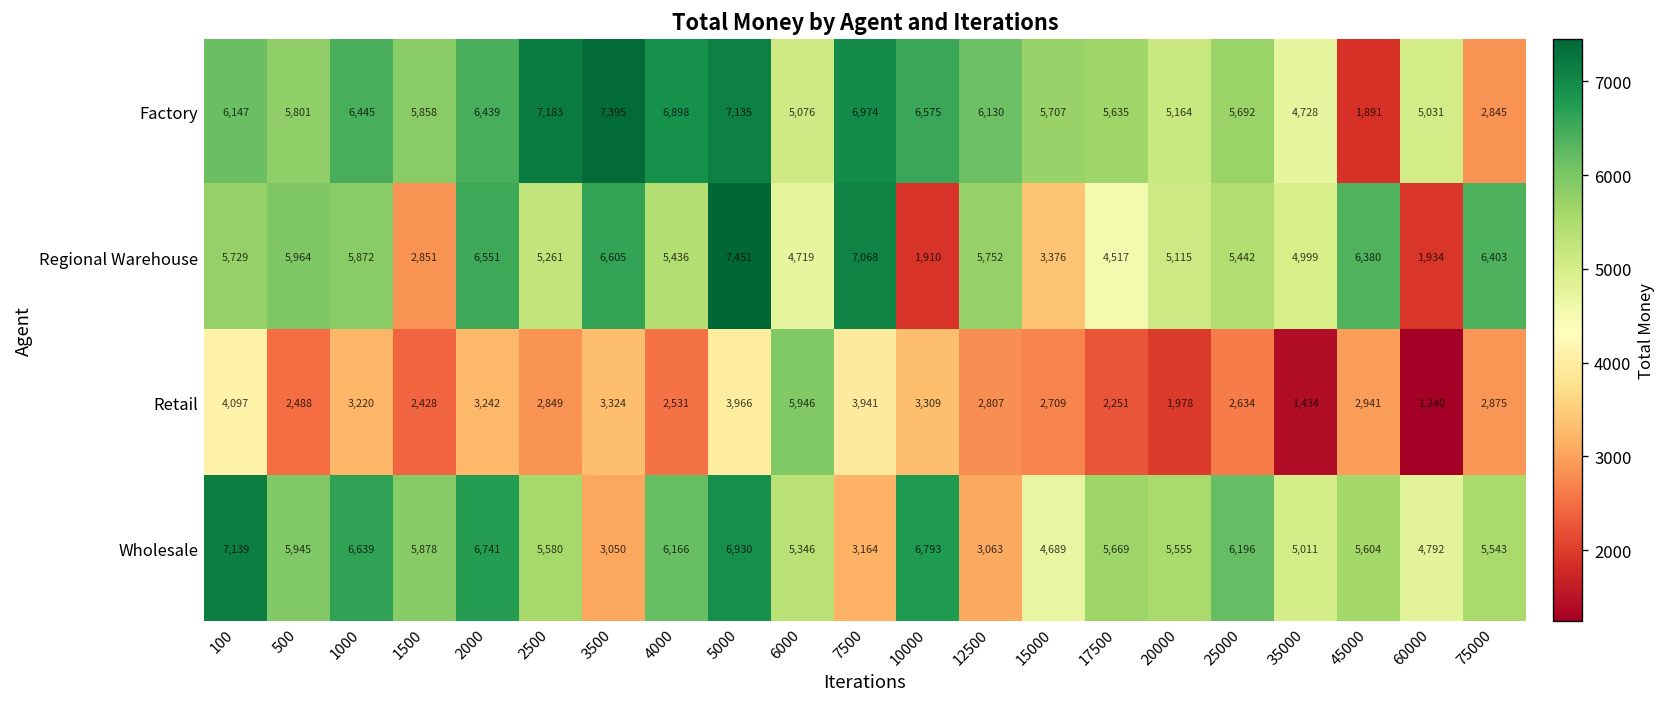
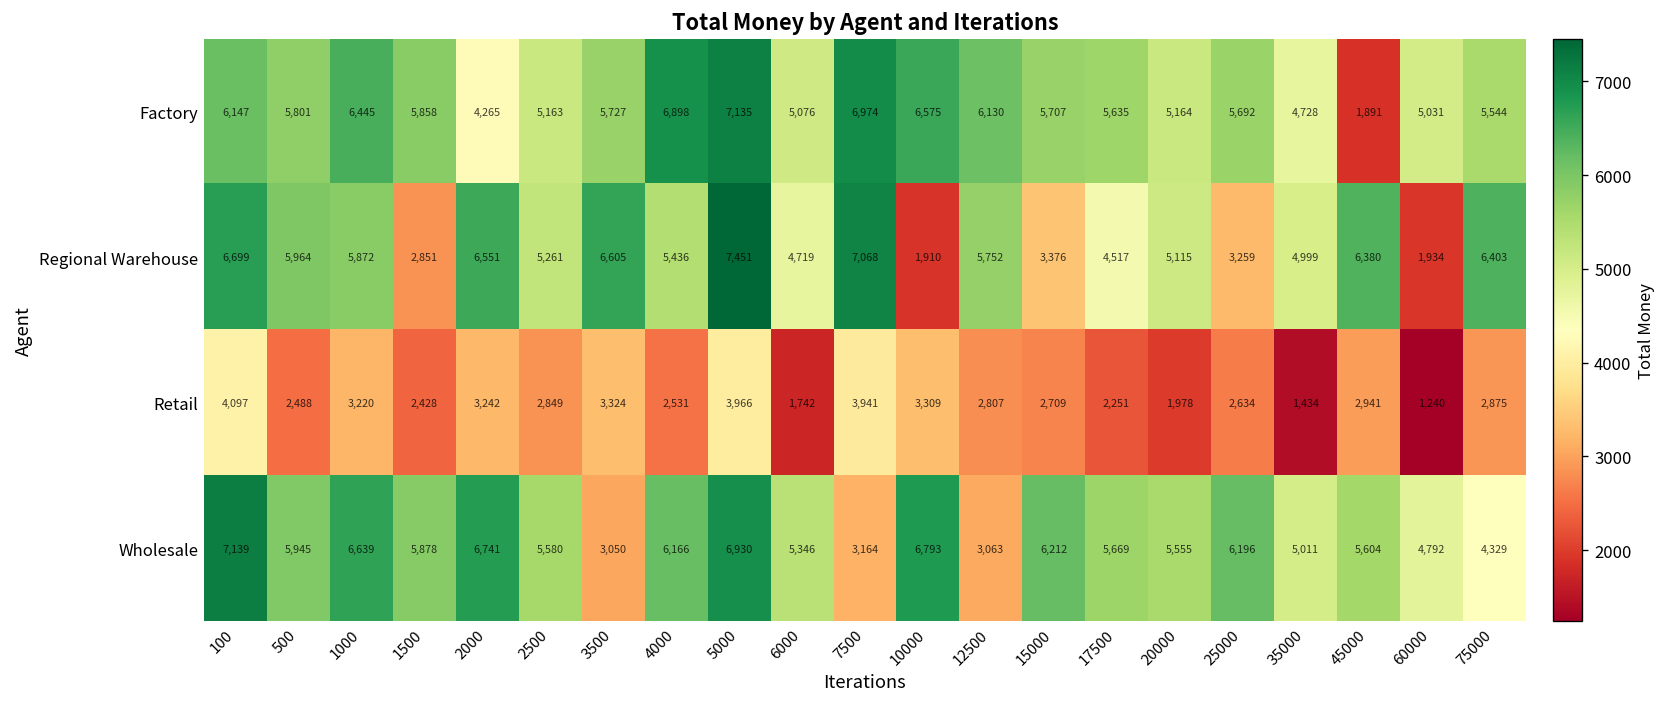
  {
    "Factory": {
      "100": "6,147",
      "500": "5,801",
      "1000": "6,445",
      "1500": "5,858",
-     "2000": "6,439",
-     "2500": "7,183",
-     "3500": "7,395",
+     "2000": "4,265",
+     "2500": "5,163",
+     "3500": "5,727",
      "4000": "6,898",
      "5000": "7,135",
      "6000": "5,076",
      "7500": "6,974",
      "10000": "6,575",
      "12500": "6,130",
      "15000": "5,707",
      "17500": "5,635",
      "20000": "5,164",
      "25000": "5,692",
      "35000": "4,728",
      "45000": "1,891",
      "60000": "5,031",
-     "75000": "2,845"
+     "75000": "5,544"
    },
    "Regional Warehouse": {
-     "100": "5,729",
+     "100": "6,699",
      "500": "5,964",
      "1000": "5,872",
      "1500": "2,851",
      "2000": "6,551",
      "2500": "5,261",
      "3500": "6,605",
      "4000": "5,436",
      "5000": "7,451",
      "6000": "4,719",
      "7500": "7,068",
      "10000": "1,910",
      "12500": "5,752",
      "15000": "3,376",
      "17500": "4,517",
      "20000": "5,115",
-     "25000": "5,442",
+     "25000": "3,259",
      "35000": "4,999",
      "45000": "6,380",
      "60000": "1,934",
      "75000": "6,403"
    },
    "Retail": {
      "100": "4,097",
      "500": "2,488",
      "1000": "3,220",
      "1500": "2,428",
      "2000": "3,242",
      "2500": "2,849",
      "3500": "3,324",
      "4000": "2,531",
      "5000": "3,966",
-     "6000": "5,946",
+     "6000": "1,742",
      "7500": "3,941",
      "10000": "3,309",
      "12500": "2,807",
      "15000": "2,709",
      "17500": "2,251",
      "20000": "1,978",
      "25000": "2,634",
      "35000": "1,434",
      "45000": "2,941",
      "60000": "1,240",
      "75000": "2,875"
    },
    "Wholesale": {
      "100": "7,139",
      "500": "5,945",
      "1000": "6,639",
      "1500": "5,878",
      "2000": "6,741",
      "2500": "5,580",
      "3500": "3,050",
      "4000": "6,166",
      "5000": "6,930",
      "6000": "5,346",
      "7500": "3,164",
      "10000": "6,793",
      "12500": "3,063",
-     "15000": "4,689",
+     "15000": "6,212",
      "17500": "5,669",
      "20000": "5,555",
      "25000": "6,196",
      "35000": "5,011",
      "45000": "5,604",
      "60000": "4,792",
-     "75000": "5,543"
+     "75000": "4,329"
    }
  }
